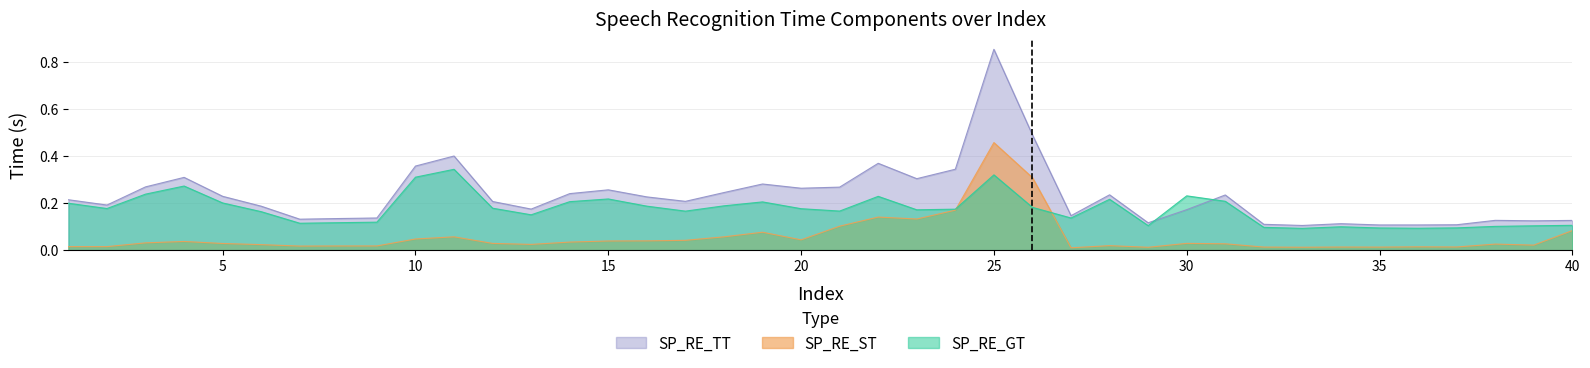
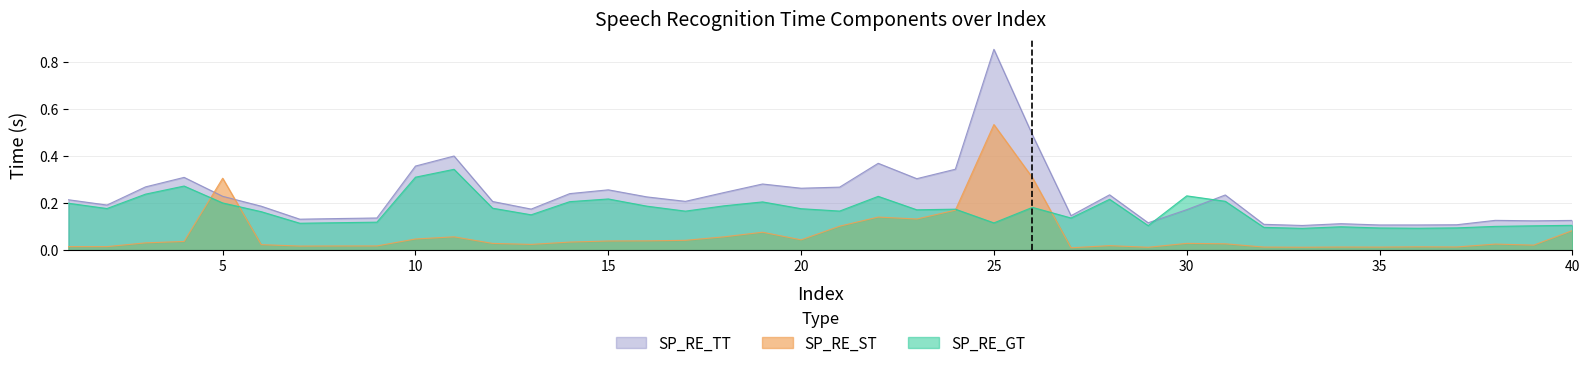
  {
    "SP_RE_TT": {
      "5": 0.23,
      "10": 0.36,
      "15": 0.26,
      "20": 0.26,
      "25": 0.85,
      "30": 0.17,
      "35": 0.11,
      "40": 0.13
    },
    "SP_RE_ST": {
-     "5": 0.03,
+     "5": 0.31,
      "10": 0.05,
      "15": 0.04,
      "20": 0.04,
-     "25": 0.46,
+     "25": 0.53,
      "30": 0.03,
      "35": 0.01,
      "40": 0.08
    },
    "SP_RE_GT": {
      "5": 0.20,
      "10": 0.31,
      "15": 0.22,
      "20": 0.18,
-     "25": 0.32,
+     "25": 0.12,
      "30": 0.23,
      "35": 0.09,
      "40": 0.11
    }
  }
